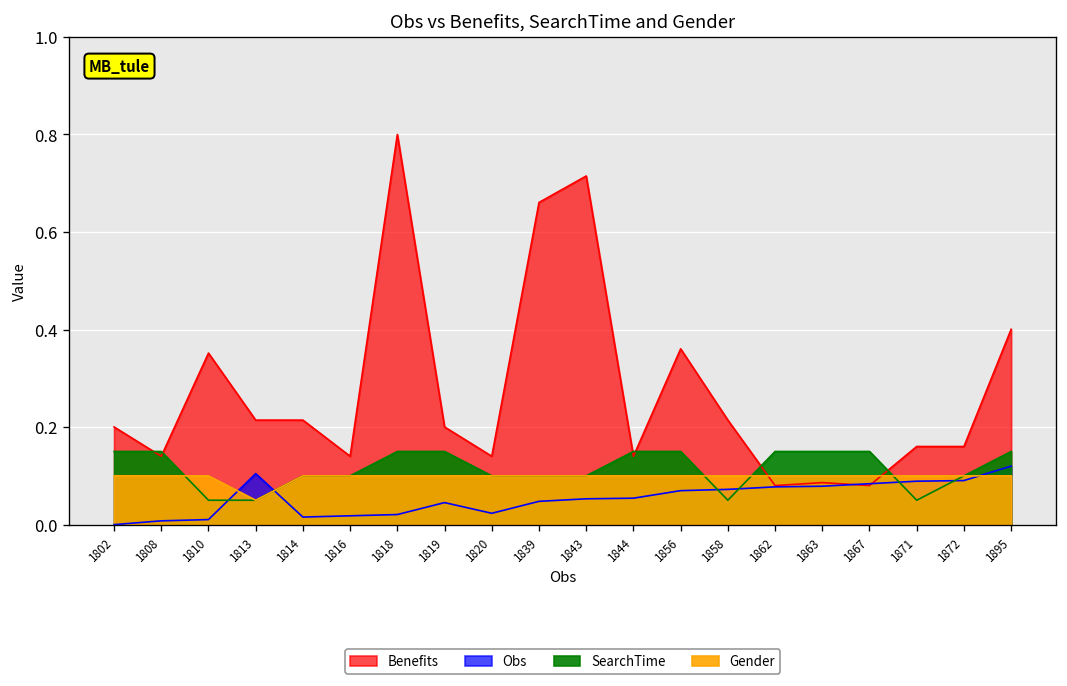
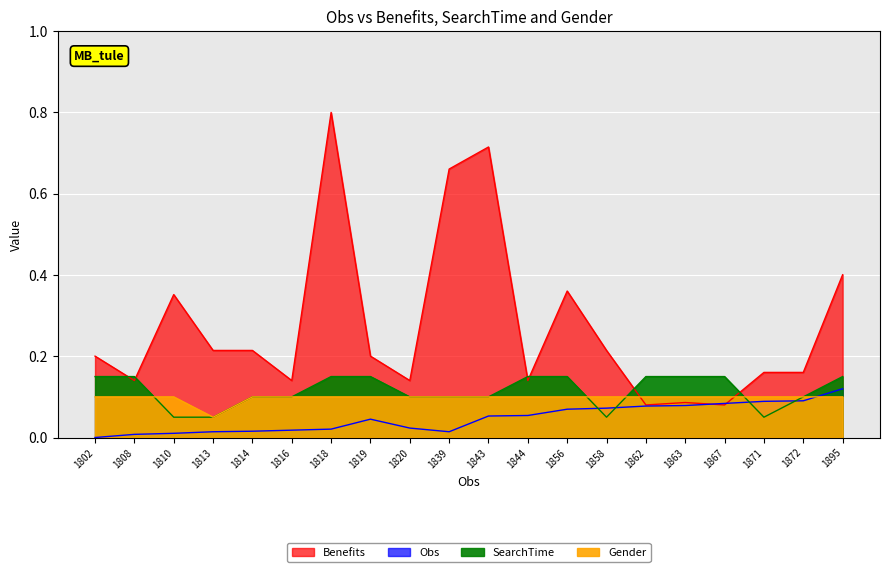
  {
    "Benefits": {
      "1802": 0.20,
      "1808": 0.14,
      "1810": 0.35,
      "1813": 0.21,
      "1814": 0.21,
      "1816": 0.14,
      "1818": 0.80,
      "1819": 0.20,
      "1820": 0.14,
      "1839": 0.66,
      "1843": 0.71,
      "1844": 0.14,
      "1856": 0.36,
      "1858": 0.21,
      "1863": 0.09,
      "1871": 0.16,
      "1872": 0.16,
      "1895": 0.40
    },
    "Obs": {
      "1802": 0.00,
      "1808": 0.01,
      "1810": 0.01,
-     "1813": 0.10,
+     "1813": 0.01,
      "1814": 0.02,
      "1816": 0.02,
      "1818": 0.02,
      "1819": 0.05,
      "1820": 0.02,
-     "1839": 0.05,
+     "1839": 0.01,
      "1843": 0.05,
      "1844": 0.05,
      "1856": 0.07,
      "1858": 0.07,
      "1863": 0.08,
      "1871": 0.09,
      "1872": 0.09,
      "1895": 0.12
    },
    "SearchTime": {
      "1802": 0.15,
      "1808": 0.15,
      "1810": 0.05,
      "1818": 0.15,
      "1819": 0.15,
      "1844": 0.15,
      "1856": 0.15,
      "1858": 0.05,
      "1862": 0.15,
      "1863": 0.15,
      "1867": 0.15,
      "1871": 0.05,
      "1895": 0.15
    },
    "Gender": {
      "1802": 0.10,
      "1808": 0.10,
      "1810": 0.10,
      "1818": 0.10,
      "1819": 0.10,
      "1844": 0.10,
      "1856": 0.10,
      "1858": 0.10,
      "1862": 0.10,
      "1863": 0.10,
      "1867": 0.10,
      "1871": 0.10,
      "1895": 0.10
    }
  }
